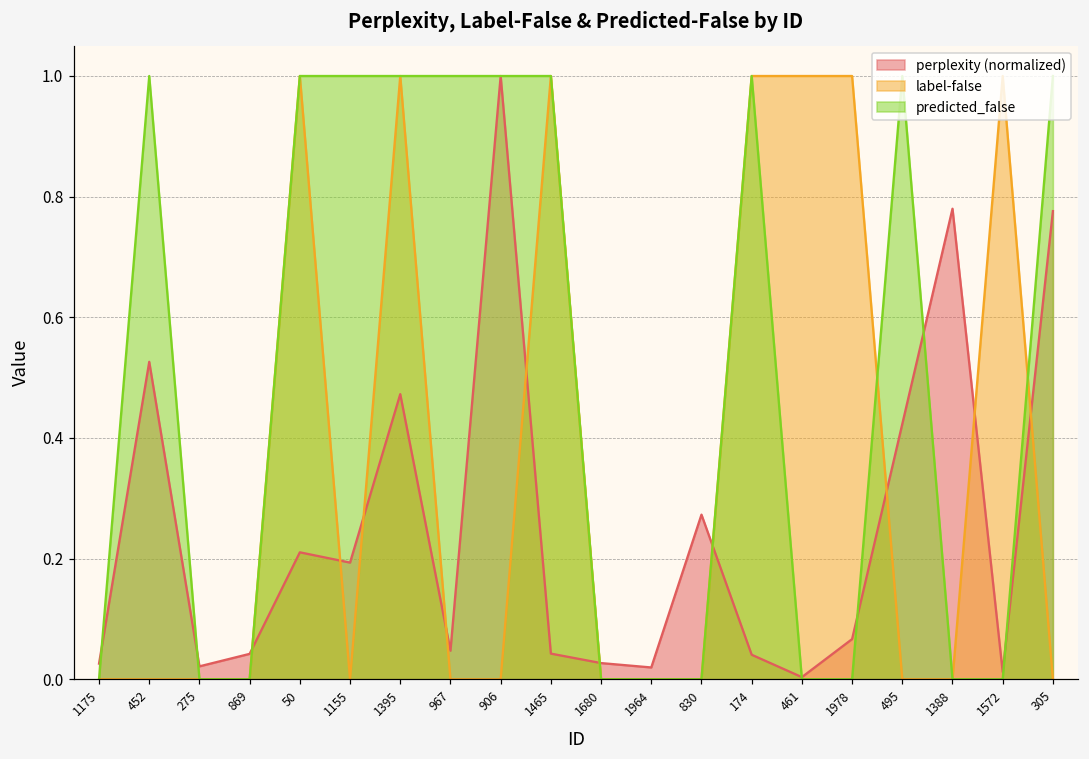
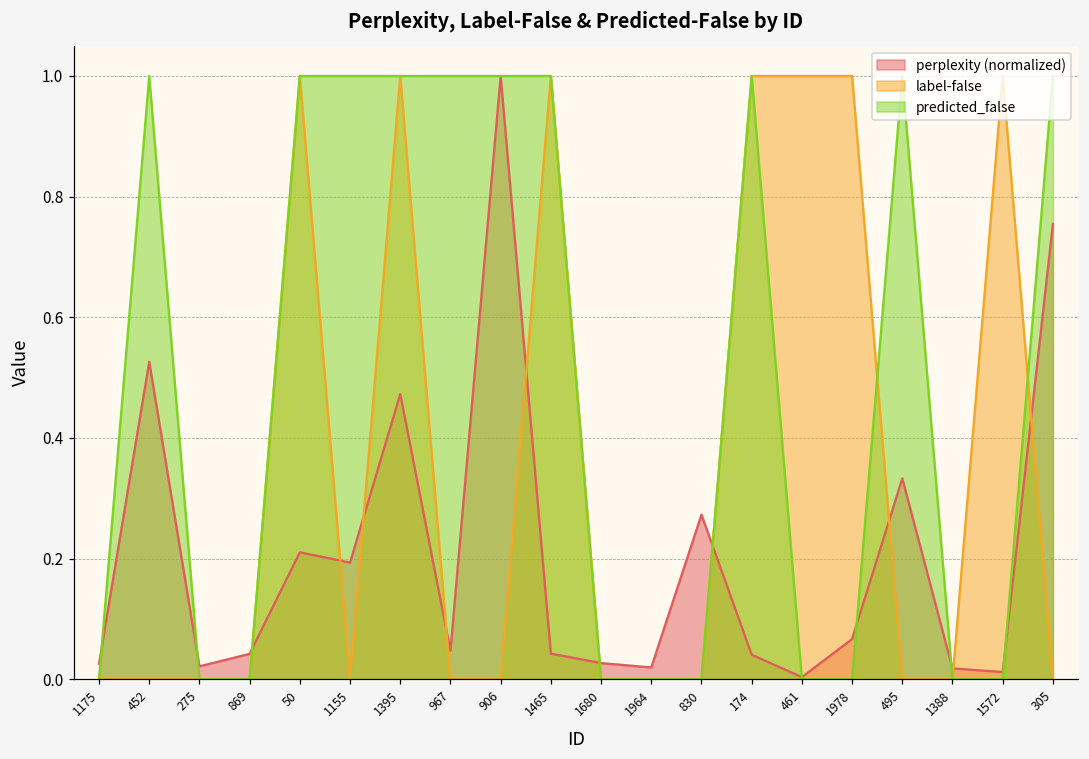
  {
    "perplexity (normalized)": {
      "1175": 0.03,
      "452": 0.53,
      "275": 0.02,
      "869": 0.04,
      "50": 0.21,
      "1155": 0.19,
      "1395": 0.47,
      "967": 0.05,
      "1465": 0.04,
      "1680": 0.03,
      "1964": 0.02,
      "830": 0.27,
      "174": 0.04,
      "1978": 0.07,
-     "495": 0.42,
-     "1388": 0.78,
+     "495": 0.33,
+     "1388": 0.02,
      "1572": 0.01,
-     "305": 0.78
+     "305": 0.75
    },
    "label-false": {
      "452": 0.00,
      "1155": 0.00,
      "967": 0.00,
      "906": 0.00,
      "461": 1.00,
      "1978": 1.00,
      "495": 0.00,
      "305": 0.00
    },
    "predicted_false": {
      "452": 1.00,
      "1155": 1.00,
      "967": 1.00,
      "1978": 0.00,
      "1572": 0.00
    }
  }
